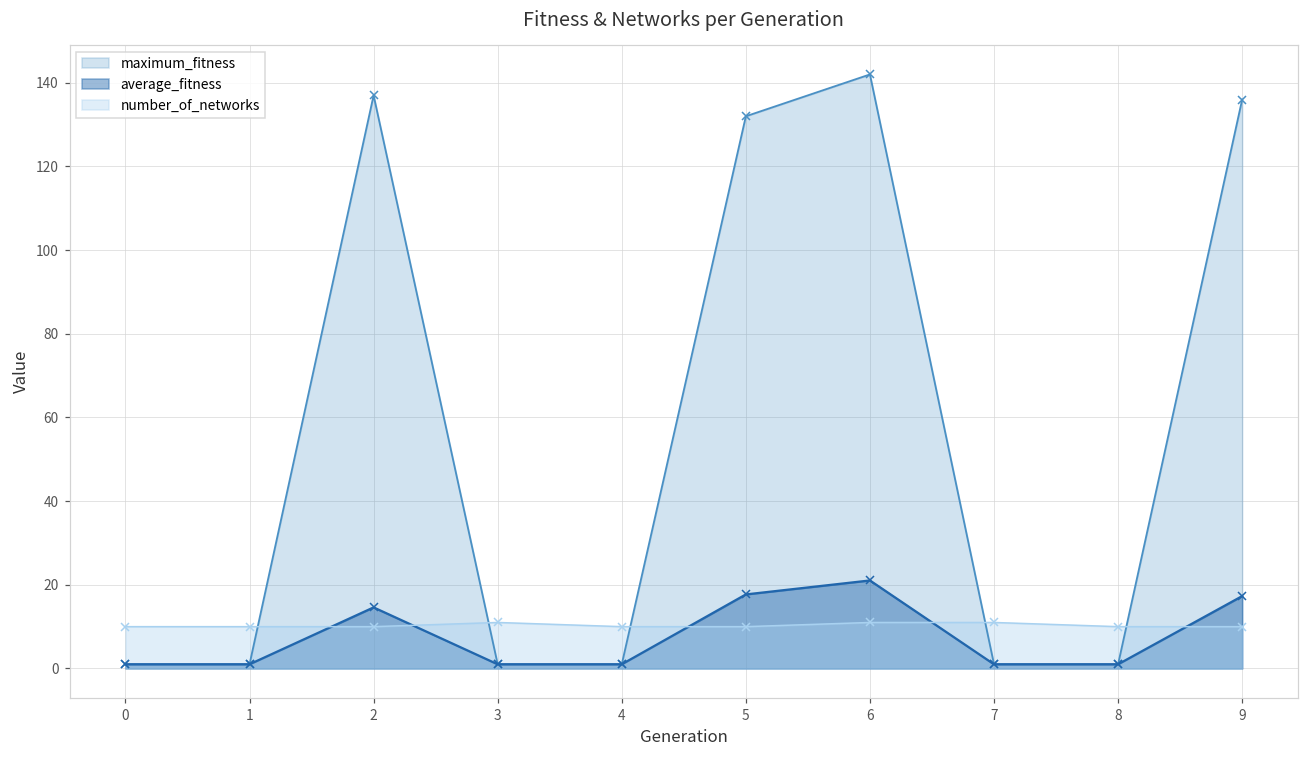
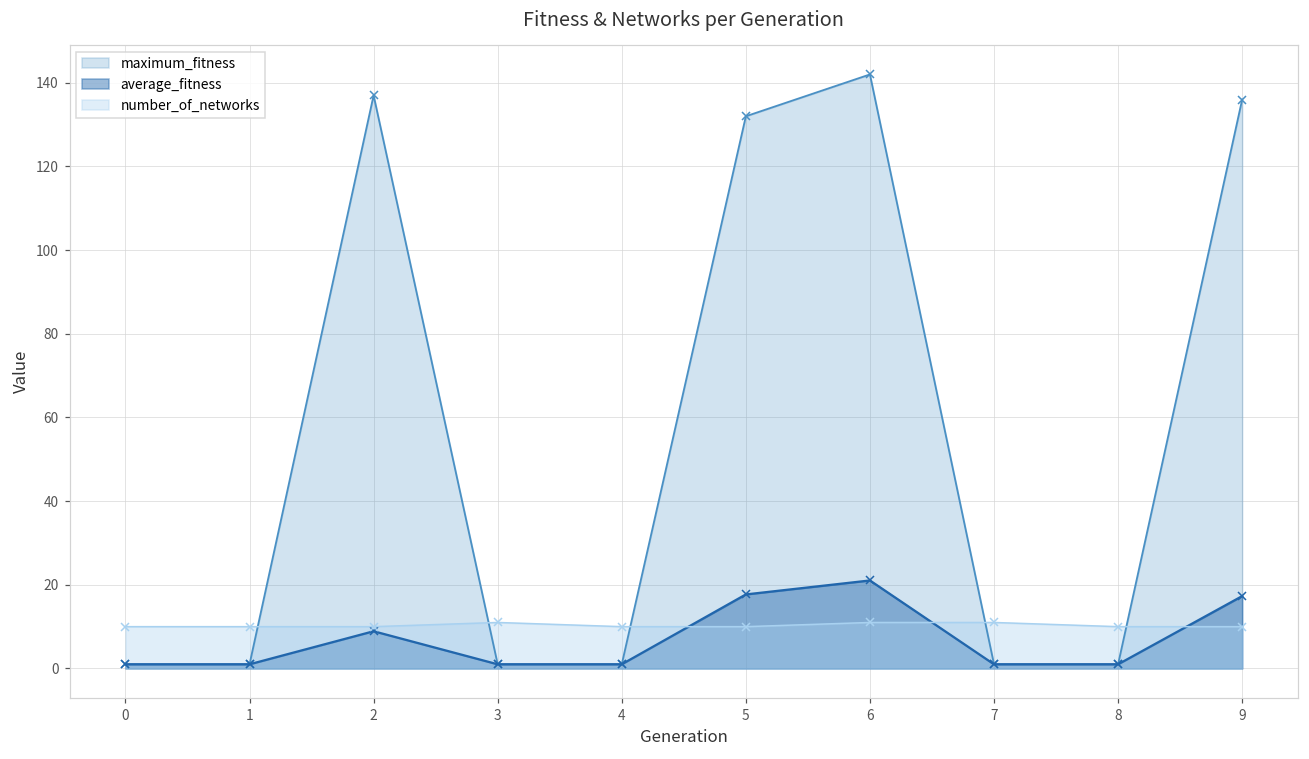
  {
    "average_fitness": {
-     "2": 15,
+     "2": 9,
      "5": 18,
      "6": 21,
      "9": 17
    }
  }
